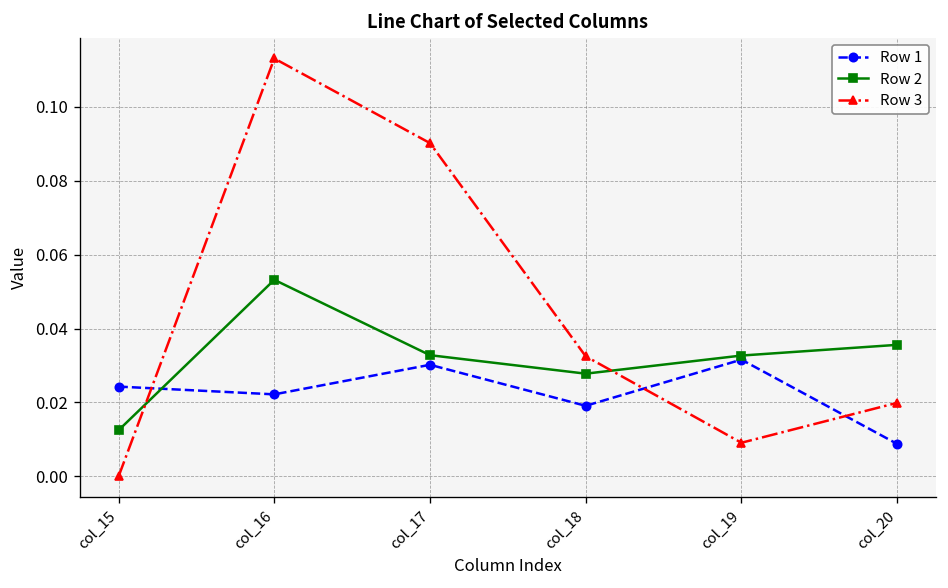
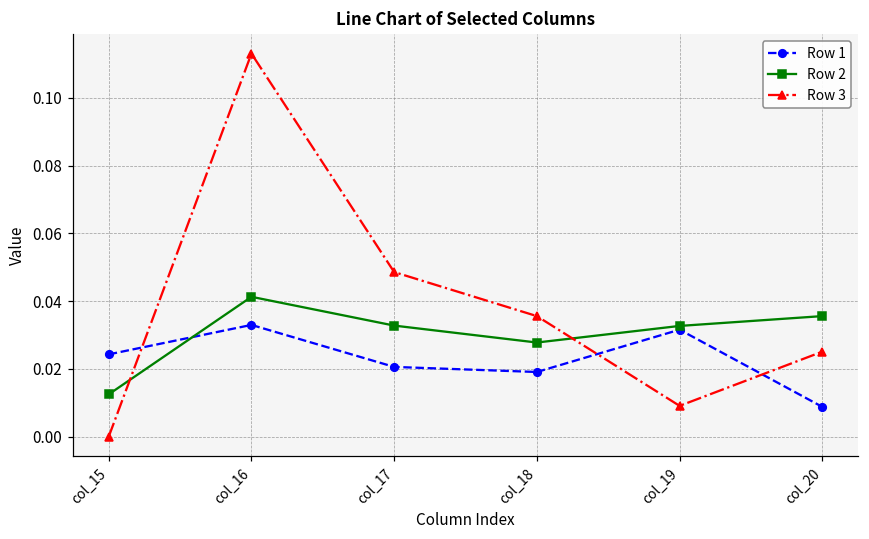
  {
    "Row 1": {
      "col_15": 0.024,
-     "col_16": 0.022,
-     "col_17": 0.030,
+     "col_16": 0.033,
+     "col_17": 0.021,
      "col_18": 0.019,
      "col_19": 0.032,
      "col_20": 0.009
    },
    "Row 2": {
      "col_15": 0.013,
-     "col_16": 0.053,
+     "col_16": 0.041,
      "col_17": 0.033,
      "col_18": 0.028,
      "col_19": 0.033,
      "col_20": 0.036
    },
    "Row 3": {
      "col_15": 0.000,
      "col_16": 0.113,
-     "col_17": 0.090,
-     "col_18": 0.033,
+     "col_17": 0.049,
+     "col_18": 0.036,
      "col_19": 0.009,
-     "col_20": 0.020
+     "col_20": 0.025
    }
  }
